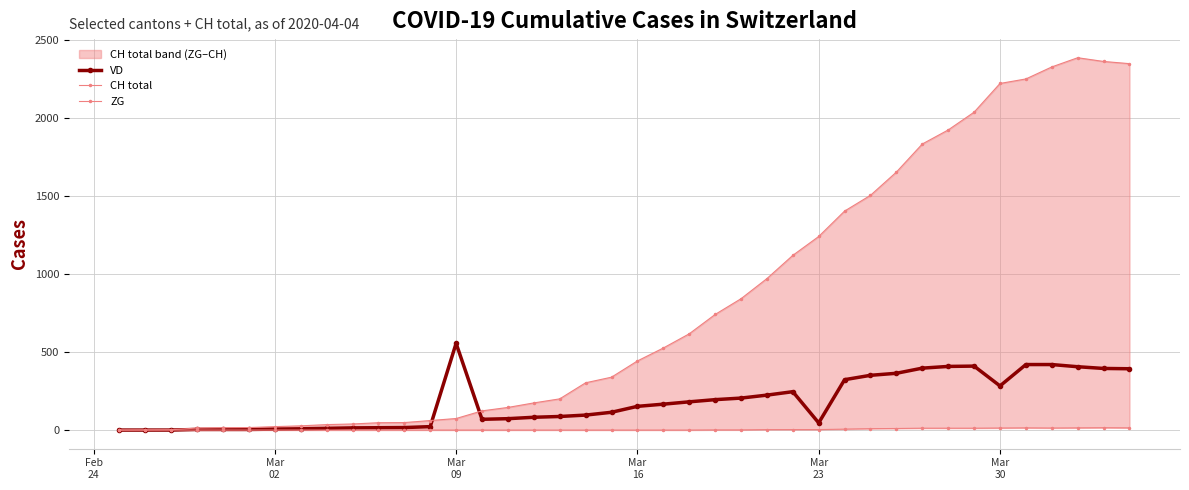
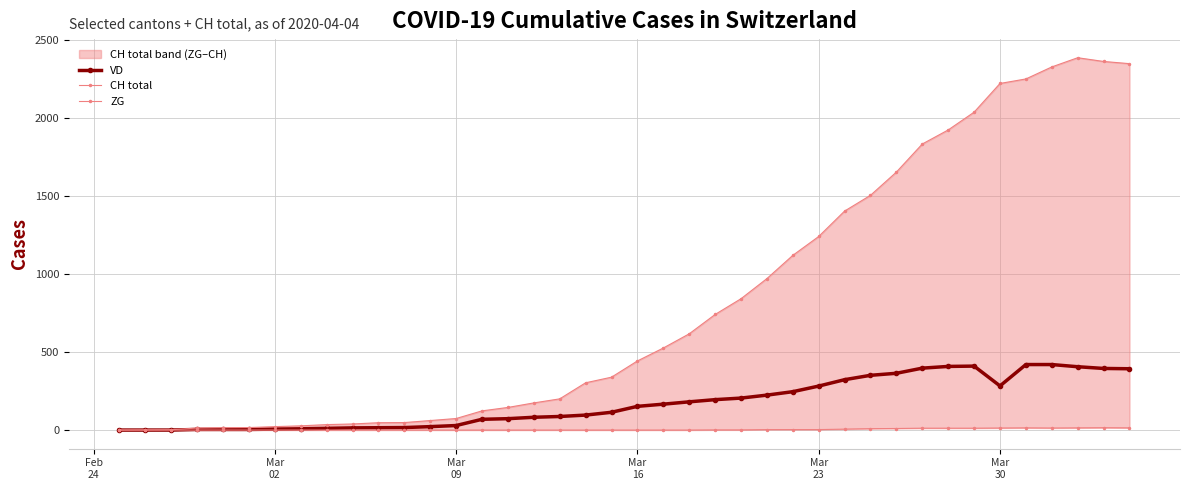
  {
    "VD": {
-     "Mar 09": 560,
+     "Mar 09": 30,
      "Mar 16": 150,
-     "Mar 23": 50,
+     "Mar 23": 280,
      "Mar 30": 280
    }
  }
